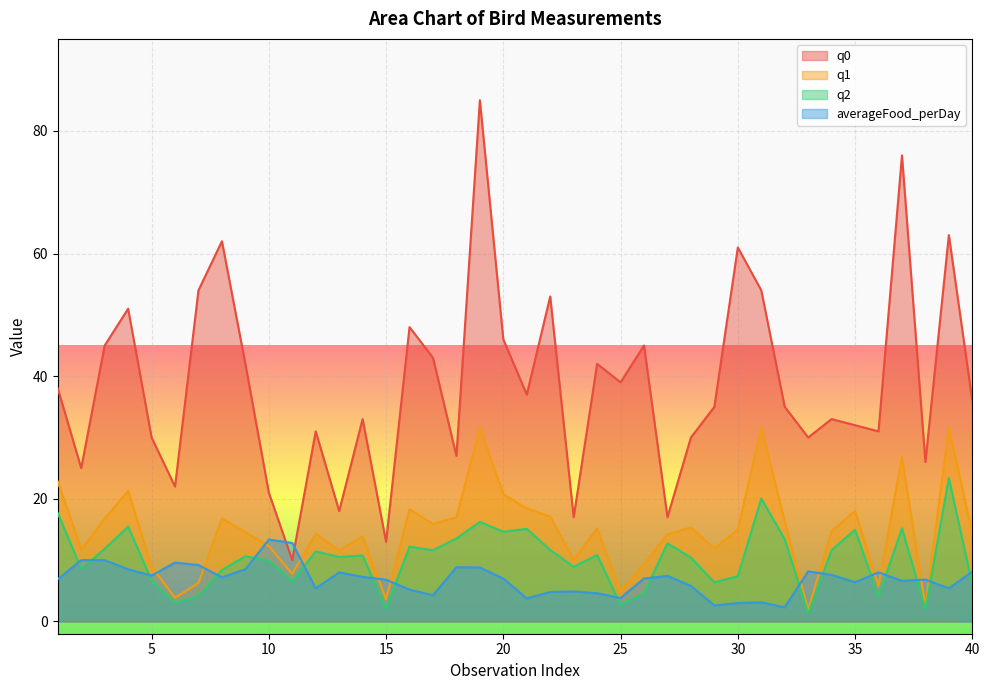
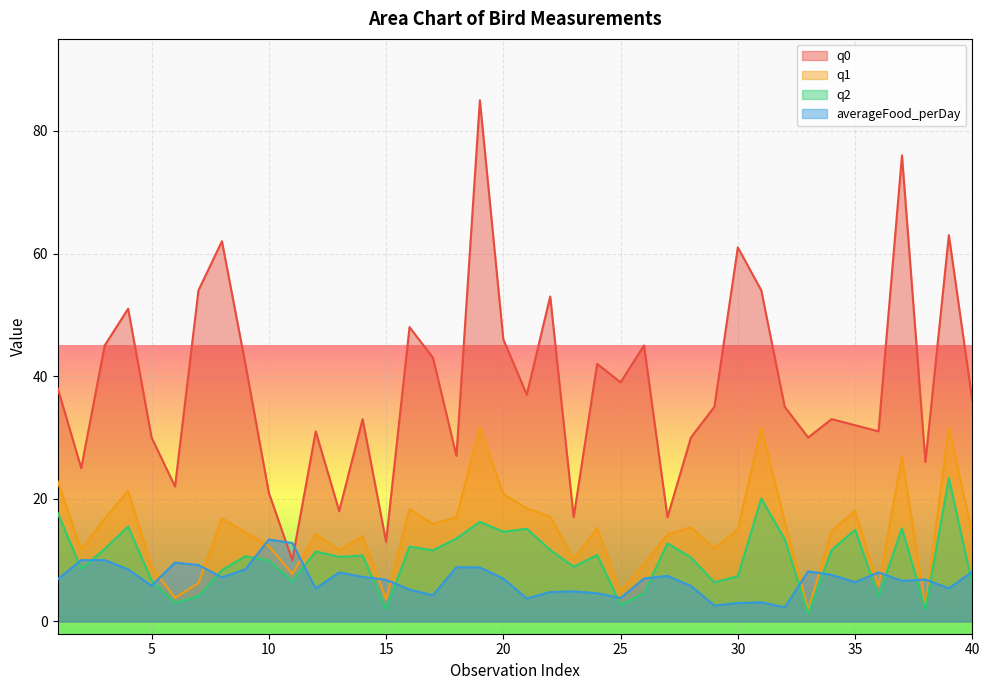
  {
    "q0": {
      "5": 30,
      "10": 21,
      "15": 13,
      "20": 46,
      "25": 39,
      "30": 61,
      "35": 32,
      "40": 36
    },
    "q1": {
      "5": 9,
      "10": 12,
      "15": 4,
      "20": 21,
      "25": 5,
      "30": 15,
      "35": 18,
      "40": 14
    },
    "q2": {
      "5": 7,
      "10": 10,
      "15": 2,
      "20": 15,
      "25": 3,
      "30": 7,
      "35": 15,
      "40": 6
    },
    "averageFood_perDay": {
-     "5": 7,
+     "5": 6,
      "10": 13,
      "15": 7,
      "20": 7,
      "25": 4,
      "30": 3,
      "35": 6,
      "40": 8
    }
  }
